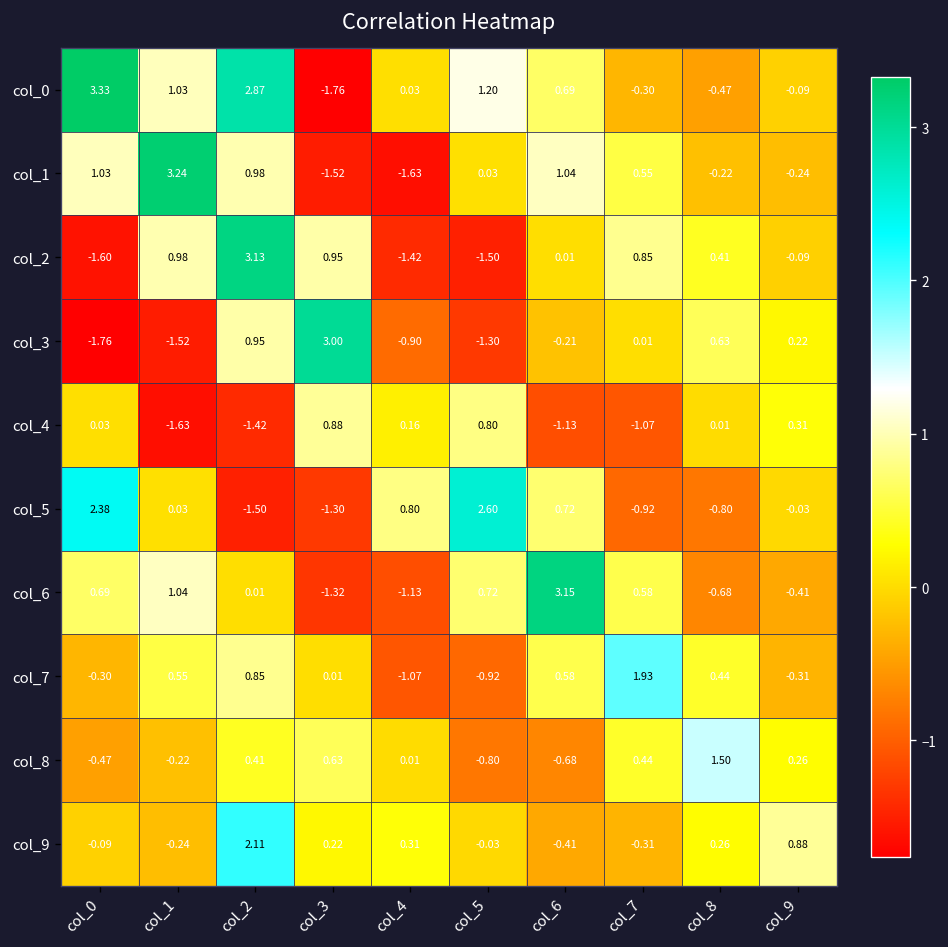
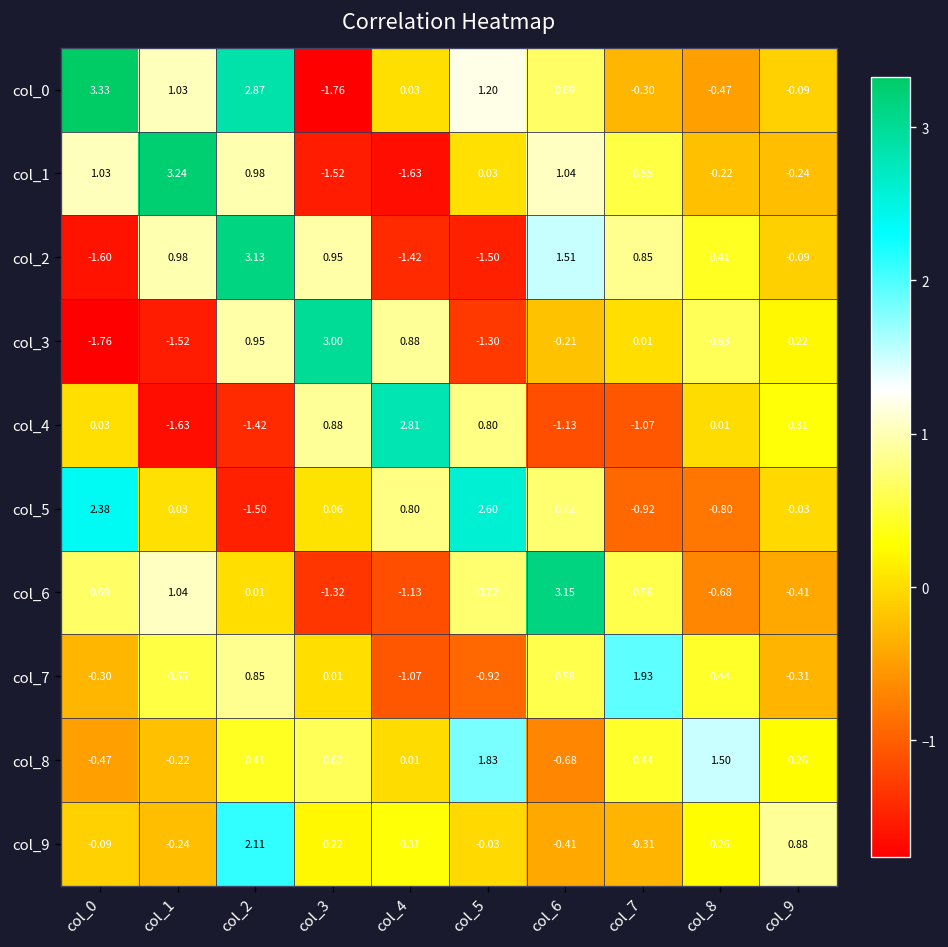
  {
    "col_0": {
      "col_0": 3.33,
      "col_1": 1.03,
      "col_2": 2.87,
      "col_3": -1.76,
      "col_4": 0.03,
      "col_5": 1.20,
      "col_6": 0.69,
      "col_7": -0.30,
      "col_8": -0.47,
      "col_9": -0.09
    },
    "col_1": {
      "col_0": 1.03,
      "col_1": 3.24,
      "col_2": 0.98,
      "col_3": -1.52,
      "col_4": -1.63,
      "col_5": 0.03,
      "col_6": 1.04,
      "col_7": 0.55,
      "col_8": -0.22,
      "col_9": -0.24
    },
    "col_2": {
      "col_0": -1.60,
      "col_1": 0.98,
      "col_2": 3.13,
      "col_3": 0.95,
      "col_4": -1.42,
      "col_5": -1.50,
-     "col_6": 0.01,
+     "col_6": 1.51,
      "col_7": 0.85,
      "col_8": 0.41,
      "col_9": -0.09
    },
    "col_3": {
      "col_0": -1.76,
      "col_1": -1.52,
      "col_2": 0.95,
      "col_3": 3.00,
-     "col_4": -0.90,
+     "col_4": 0.88,
      "col_5": -1.30,
      "col_6": -0.21,
      "col_7": 0.01,
      "col_8": 0.63,
      "col_9": 0.22
    },
    "col_4": {
      "col_0": 0.03,
      "col_1": -1.63,
      "col_2": -1.42,
      "col_3": 0.88,
-     "col_4": 0.16,
+     "col_4": 2.81,
      "col_5": 0.80,
      "col_6": -1.13,
      "col_7": -1.07,
      "col_8": 0.01,
      "col_9": 0.31
    },
    "col_5": {
      "col_0": 2.38,
      "col_1": 0.03,
      "col_2": -1.50,
-     "col_3": -1.30,
+     "col_3": 0.06,
      "col_4": 0.80,
      "col_5": 2.60,
      "col_6": 0.72,
      "col_7": -0.92,
      "col_8": -0.80,
      "col_9": -0.03
    },
    "col_6": {
      "col_0": 0.69,
      "col_1": 1.04,
      "col_2": 0.01,
      "col_3": -1.32,
      "col_4": -1.13,
      "col_5": 0.72,
      "col_6": 3.15,
      "col_7": 0.58,
      "col_8": -0.68,
      "col_9": -0.41
    },
    "col_7": {
      "col_0": -0.30,
      "col_1": 0.55,
      "col_2": 0.85,
      "col_3": 0.01,
      "col_4": -1.07,
      "col_5": -0.92,
      "col_6": 0.58,
      "col_7": 1.93,
      "col_8": 0.44,
      "col_9": -0.31
    },
    "col_8": {
      "col_0": -0.47,
      "col_1": -0.22,
      "col_2": 0.41,
      "col_3": 0.63,
      "col_4": 0.01,
-     "col_5": -0.80,
+     "col_5": 1.83,
      "col_6": -0.68,
      "col_7": 0.44,
      "col_8": 1.50,
      "col_9": 0.26
    },
    "col_9": {
      "col_0": -0.09,
      "col_1": -0.24,
      "col_2": 2.11,
      "col_3": 0.22,
      "col_4": 0.31,
      "col_5": -0.03,
      "col_6": -0.41,
      "col_7": -0.31,
      "col_8": 0.26,
      "col_9": 0.88
    }
  }
